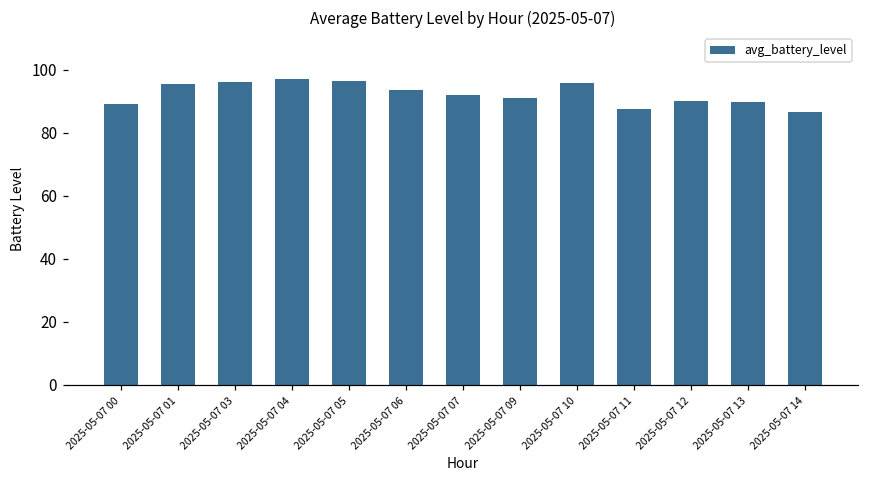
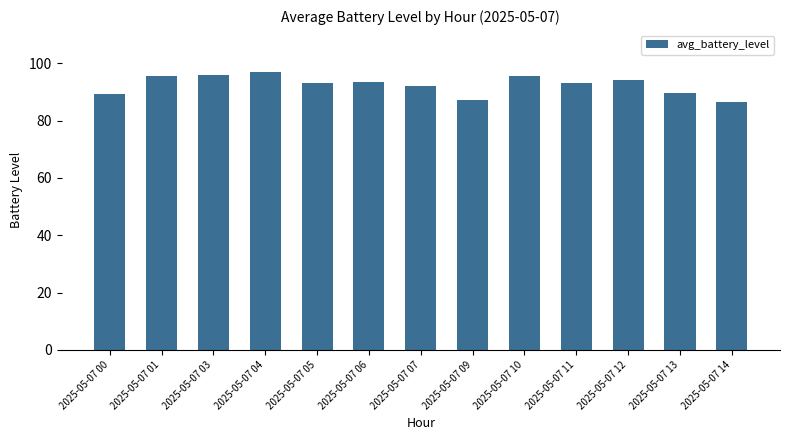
  {
    "2025-05-07 00": 89,
    "2025-05-07 01": 96,
    "2025-05-07 03": 96,
    "2025-05-07 04": 97,
-   "2025-05-07 05": 97,
+   "2025-05-07 05": 93,
    "2025-05-07 06": 94,
    "2025-05-07 07": 92,
-   "2025-05-07 09": 91,
+   "2025-05-07 09": 87,
    "2025-05-07 10": 96,
-   "2025-05-07 11": 88,
-   "2025-05-07 12": 90,
+   "2025-05-07 11": 93,
+   "2025-05-07 12": 94,
    "2025-05-07 13": 90,
    "2025-05-07 14": 87
  }
